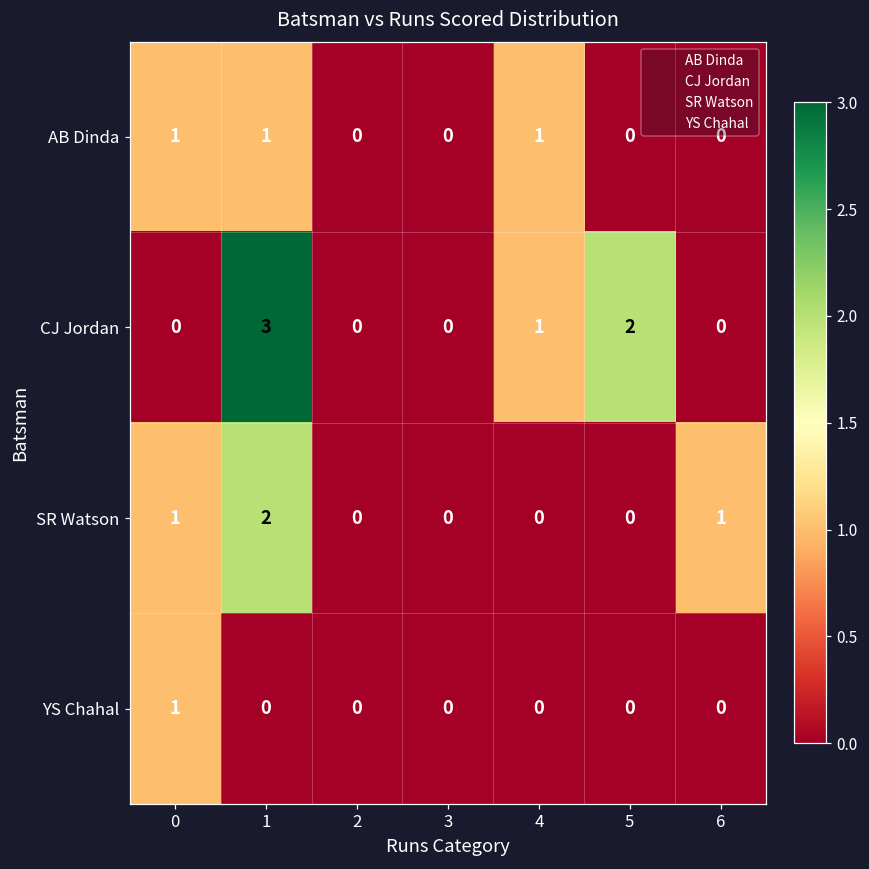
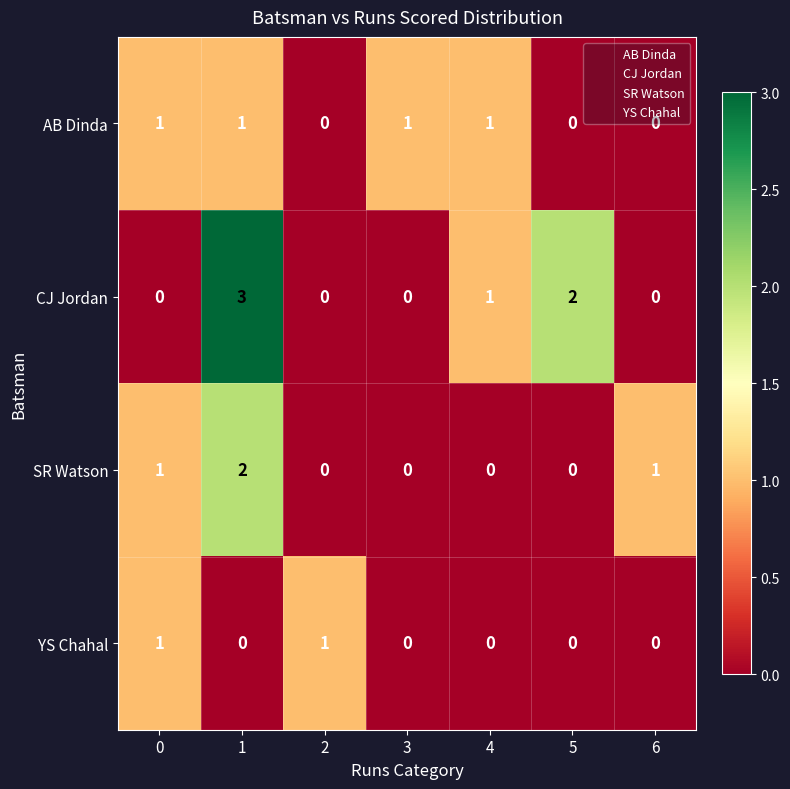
  {
    "AB Dinda": {
      "0": 1,
      "1": 1,
      "2": 0,
-     "3": 0,
+     "3": 1,
      "4": 1,
      "5": 0
    },
    "CJ Jordan": {
      "0": 0,
      "1": 3,
      "2": 0,
      "3": 0,
      "4": 1,
      "5": 2,
      "6": 0
    },
    "SR Watson": {
      "0": 1,
      "1": 2,
      "2": 0,
      "3": 0,
      "4": 0,
      "5": 0,
      "6": 1
    },
    "YS Chahal": {
      "0": 1,
      "1": 0,
-     "2": 0,
+     "2": 1,
      "3": 0,
      "4": 0,
      "5": 0,
      "6": 0
    }
  }
